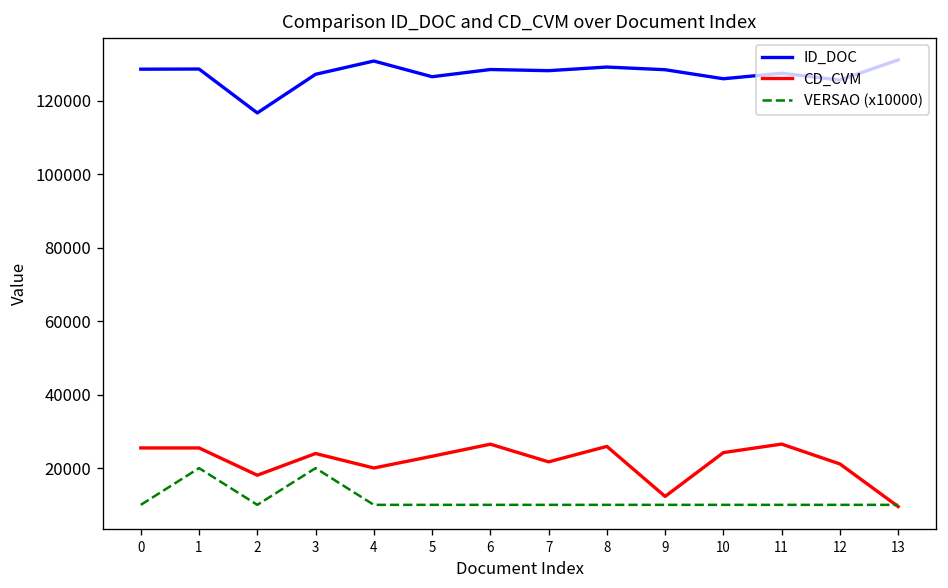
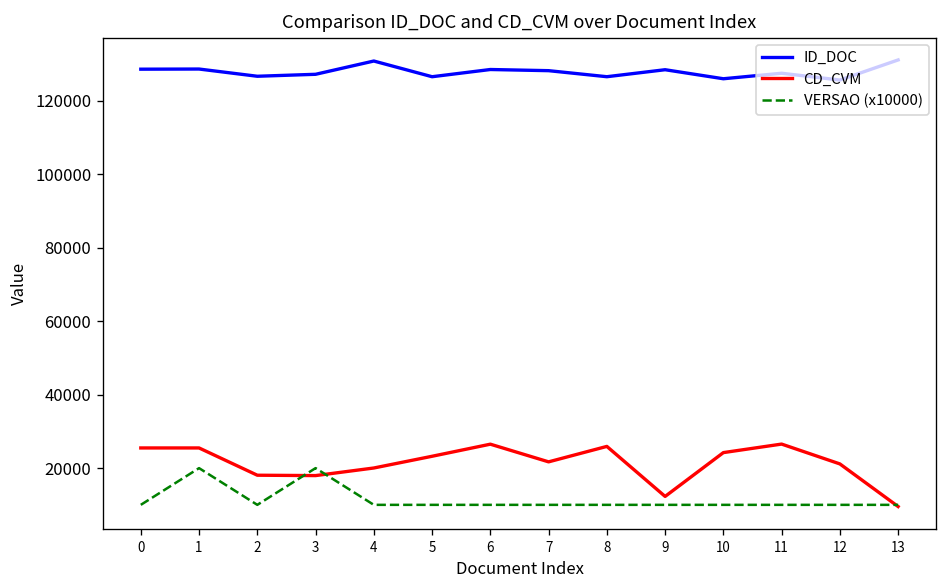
  {
    "ID_DOC": {
      "0": 129000,
      "1": 129000,
-     "2": 117000,
+     "2": 127000,
      "3": 127000,
      "4": 131000,
      "5": 127000,
      "6": 129000,
      "7": 128000,
-     "8": 129000,
+     "8": 127000,
      "9": 129000,
      "10": 126000
    },
    "CD_CVM": {
      "0": 25000,
      "1": 25000,
      "2": 18000,
-     "3": 24000,
+     "3": 18000,
      "4": 20000,
      "5": 23000,
      "6": 27000,
      "7": 22000,
      "8": 26000,
      "9": 12000,
      "10": 24000,
      "11": 27000,
      "12": 21000
    },
    "VERSAO (x10000)": {
      "0": 10000,
      "1": 20000,
      "2": 10000,
      "3": 20000,
      "4": 10000,
      "5": 10000,
      "6": 10000,
      "7": 10000,
      "8": 10000,
      "9": 10000,
      "10": 10000,
      "11": 10000,
      "12": 10000
    }
  }
